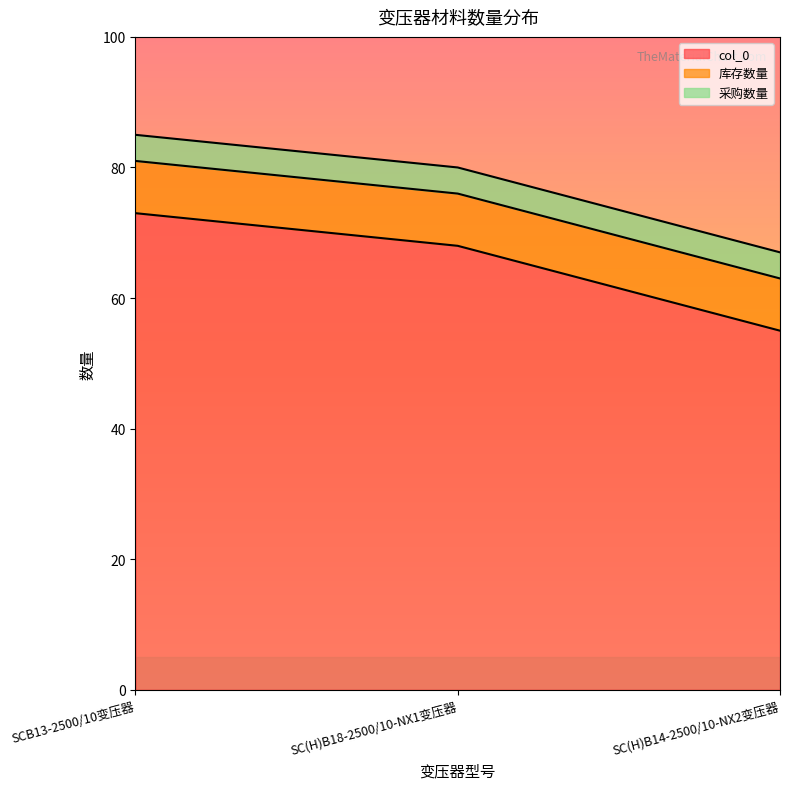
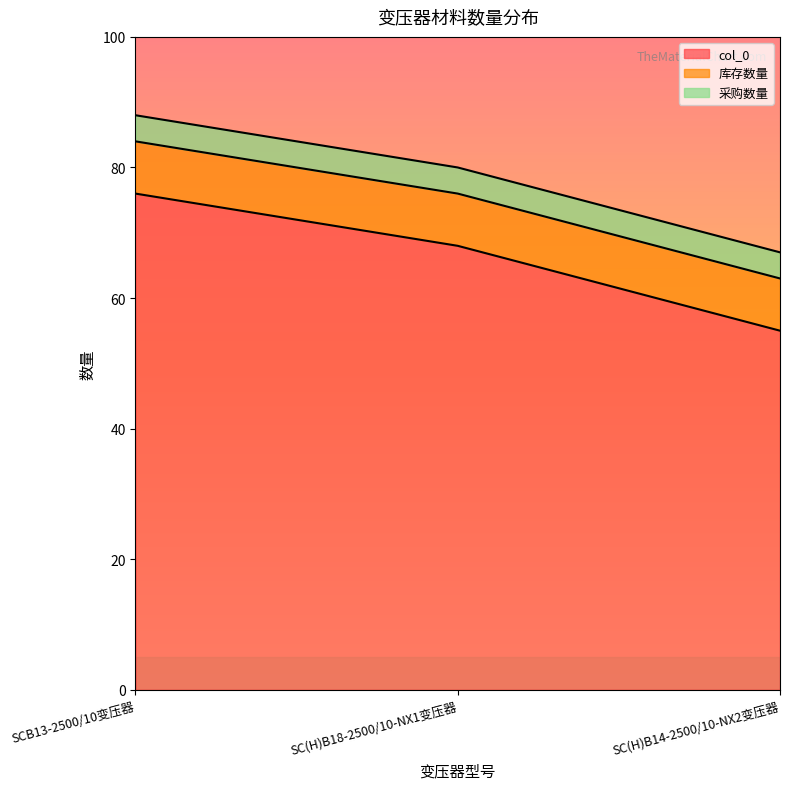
  {
    "col_0": {
-     "SCB13-2500/10变压器": 73,
+     "SCB13-2500/10变压器": 76,
      "SC(H)B18-2500/10-NX1变压器": 68,
      "SC(H)B14-2500/10-NX2变压器": 55
    },
    "库存数量": {
      "SCB13-2500/10变压器": 8,
      "SC(H)B18-2500/10-NX1变压器": 8,
      "SC(H)B14-2500/10-NX2变压器": 8
    },
    "采购数量": {
      "SCB13-2500/10变压器": 4,
      "SC(H)B18-2500/10-NX1变压器": 4,
      "SC(H)B14-2500/10-NX2变压器": 4
    }
  }
